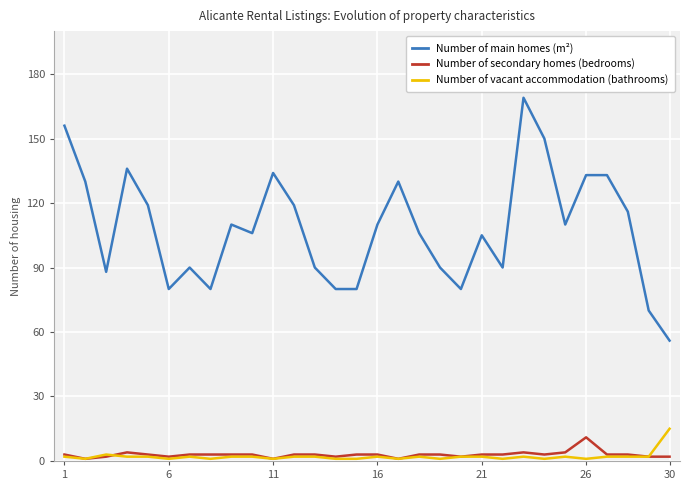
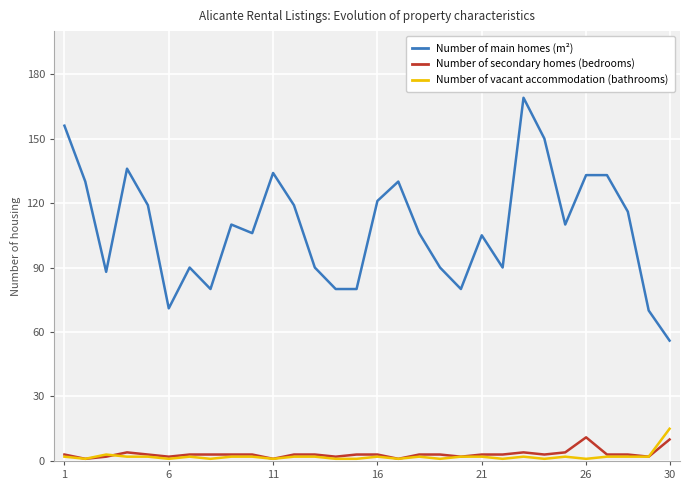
  {
    "Number of main homes (m²)": {
      "1": 156,
-     "6": 80,
+     "6": 71,
      "11": 134,
-     "16": 110,
+     "16": 121,
      "21": 105,
      "26": 133,
      "30": 56
    },
    "Number of secondary homes (bedrooms)": {
      "26": 11,
-     "30": 2
+     "30": 10
    },
    "Number of vacant accommodation (bathrooms)": {
      "26": 1,
      "30": 15
    }
  }
